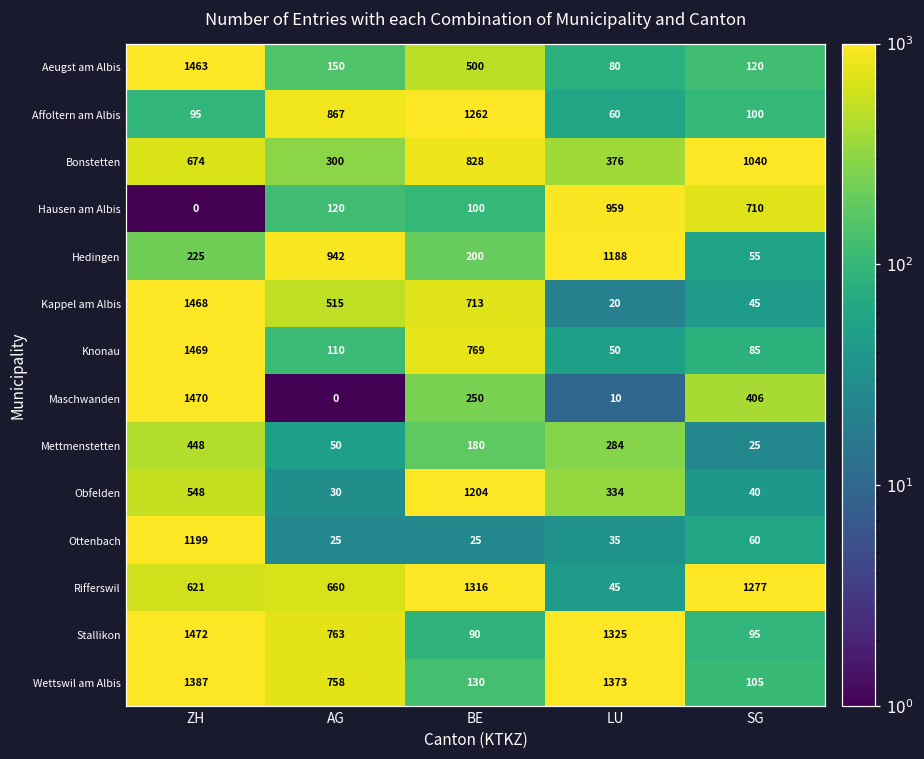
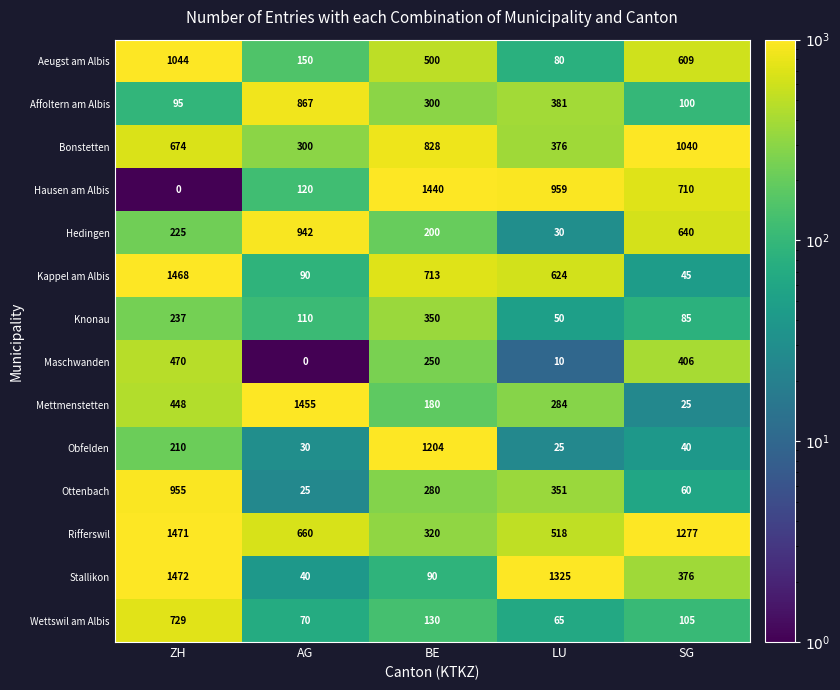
  {
    "Aeugst am Albis": {
-     "ZH": 1463,
+     "ZH": 1044,
      "AG": 150,
      "BE": 500,
      "LU": 80,
-     "SG": 120
+     "SG": 609
    },
    "Affoltern am Albis": {
      "ZH": 95,
      "AG": 867,
-     "BE": 1262,
-     "LU": 60,
+     "BE": 300,
+     "LU": 381,
      "SG": 100
    },
    "Bonstetten": {
      "ZH": 674,
      "AG": 300,
      "BE": 828,
      "LU": 376,
      "SG": 1040
    },
    "Hausen am Albis": {
      "ZH": 0,
      "AG": 120,
-     "BE": 100,
+     "BE": 1440,
      "LU": 959,
      "SG": 710
    },
    "Hedingen": {
      "ZH": 225,
      "AG": 942,
      "BE": 200,
-     "LU": 1188,
-     "SG": 55
+     "LU": 30,
+     "SG": 640
    },
    "Kappel am Albis": {
      "ZH": 1468,
-     "AG": 515,
+     "AG": 90,
      "BE": 713,
-     "LU": 20,
+     "LU": 624,
      "SG": 45
    },
    "Knonau": {
-     "ZH": 1469,
+     "ZH": 237,
      "AG": 110,
-     "BE": 769,
+     "BE": 350,
      "LU": 50,
      "SG": 85
    },
    "Maschwanden": {
-     "ZH": 1470,
+     "ZH": 470,
      "AG": 0,
      "BE": 250,
      "LU": 10,
      "SG": 406
    },
    "Mettmenstetten": {
      "ZH": 448,
-     "AG": 50,
+     "AG": 1455,
      "BE": 180,
      "LU": 284,
      "SG": 25
    },
    "Obfelden": {
-     "ZH": 548,
+     "ZH": 210,
      "AG": 30,
      "BE": 1204,
-     "LU": 334,
+     "LU": 25,
      "SG": 40
    },
    "Ottenbach": {
-     "ZH": 1199,
+     "ZH": 955,
      "AG": 25,
-     "BE": 25,
-     "LU": 35,
+     "BE": 280,
+     "LU": 351,
      "SG": 60
    },
    "Rifferswil": {
-     "ZH": 621,
+     "ZH": 1471,
      "AG": 660,
-     "BE": 1316,
-     "LU": 45,
+     "BE": 320,
+     "LU": 518,
      "SG": 1277
    },
    "Stallikon": {
      "ZH": 1472,
-     "AG": 763,
+     "AG": 40,
      "BE": 90,
      "LU": 1325,
-     "SG": 95
+     "SG": 376
    },
    "Wettswil am Albis": {
-     "ZH": 1387,
-     "AG": 758,
+     "ZH": 729,
+     "AG": 70,
      "BE": 130,
-     "LU": 1373,
+     "LU": 65,
      "SG": 105
    }
  }
